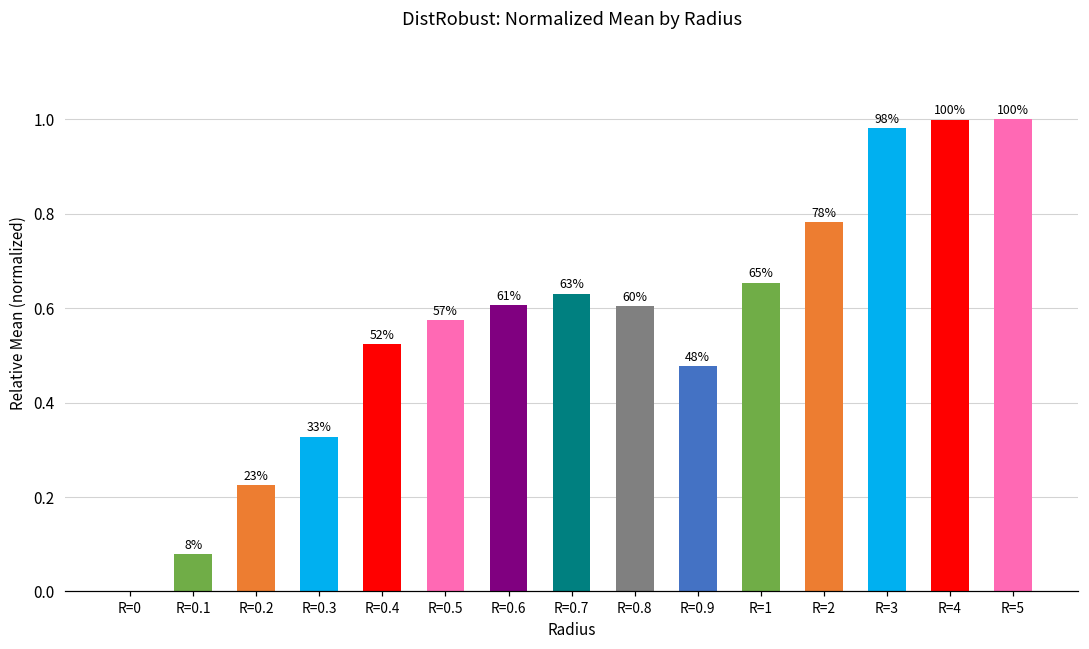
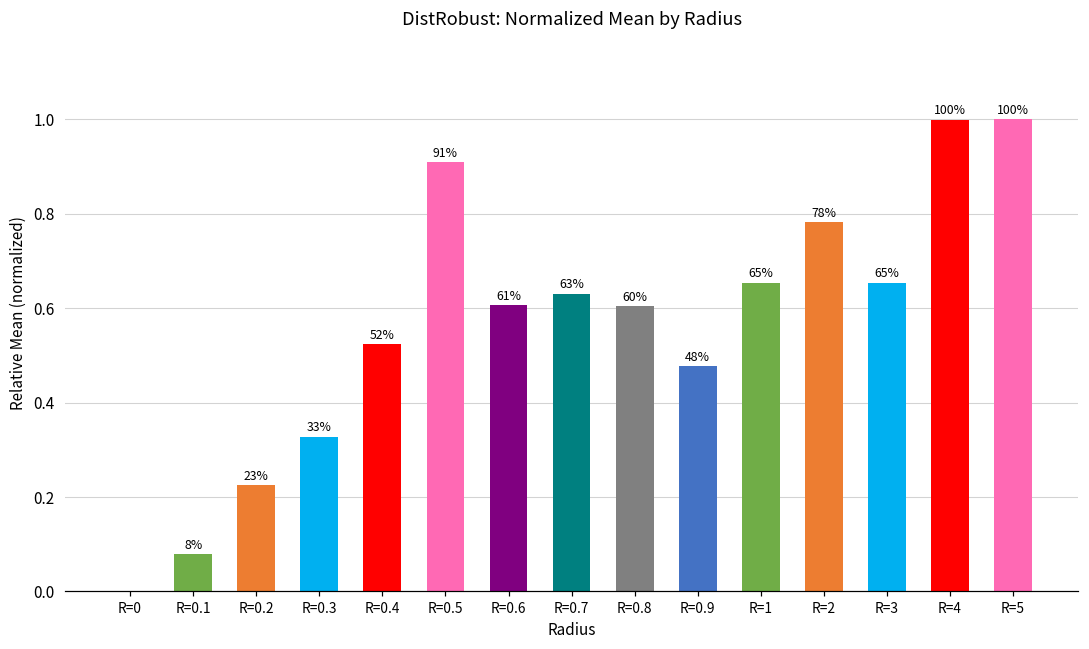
  {
    "R=0.1": "8%",
    "R=0.2": "23%",
    "R=0.3": "33%",
    "R=0.4": "52%",
-   "R=0.5": "57%",
+   "R=0.5": "91%",
    "R=0.6": "61%",
    "R=0.7": "63%",
    "R=0.8": "60%",
    "R=0.9": "48%",
    "R=1": "65%",
    "R=2": "78%",
-   "R=3": "98%",
+   "R=3": "65%",
    "R=4": "100%",
    "R=5": "100%"
  }
